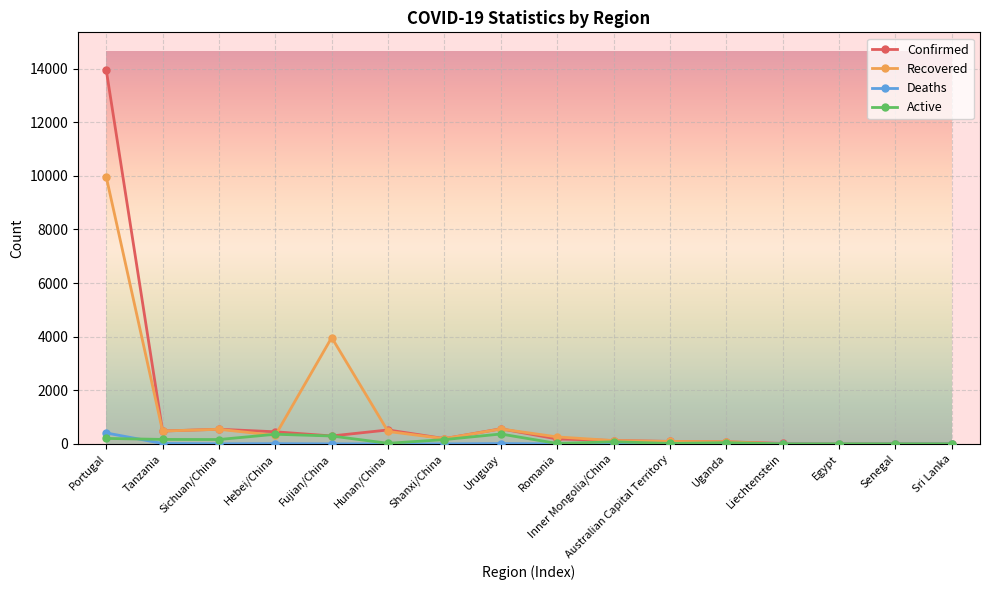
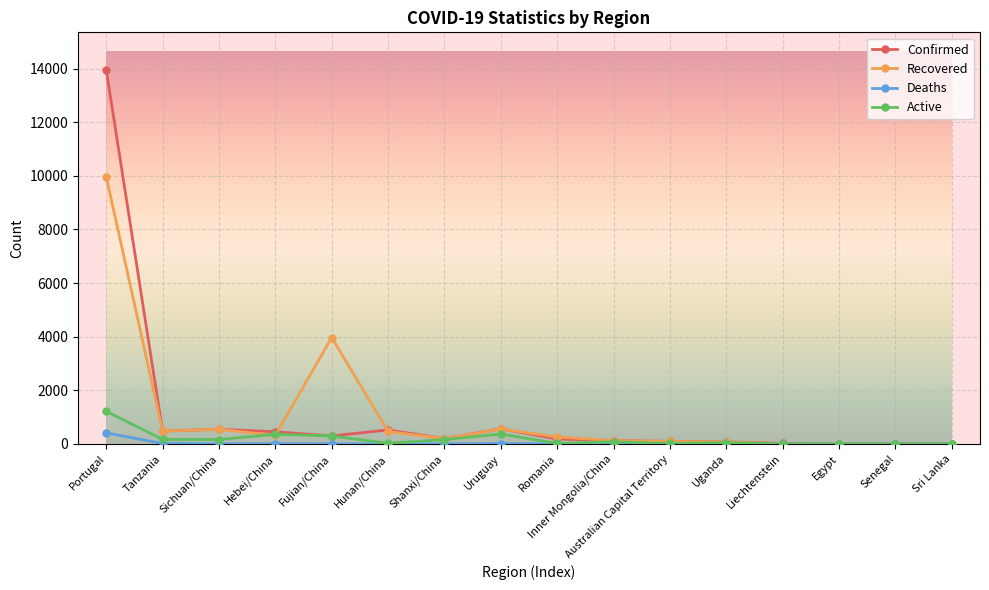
  {
    "Confirmed": {
      "Portugal": 14000
    },
    "Recovered": {
      "Portugal": 10000,
      "Fujian/China": 4000
    },
    "Deaths": {
      "Portugal": 400,
      "Tanzania": 0,
      "Sichuan/China": 0,
      "Hebei/China": 0,
      "Fujian/China": 0,
      "Shanxi/China": 0,
      "Uruguay": 0
    },
    "Active": {
-     "Portugal": 200,
+     "Portugal": 1200,
      "Tanzania": 200,
      "Sichuan/China": 200,
      "Uruguay": 400
    }
  }
